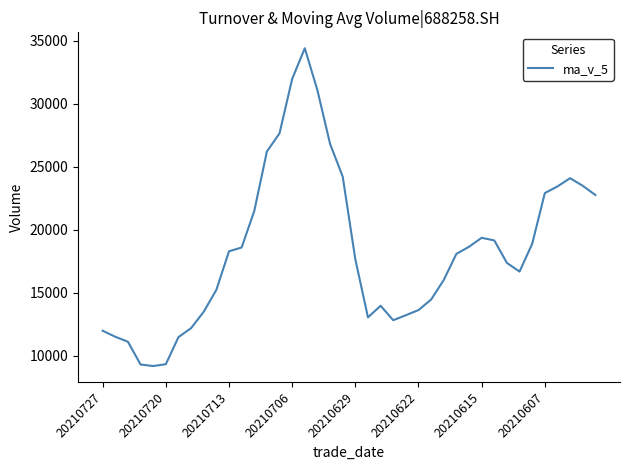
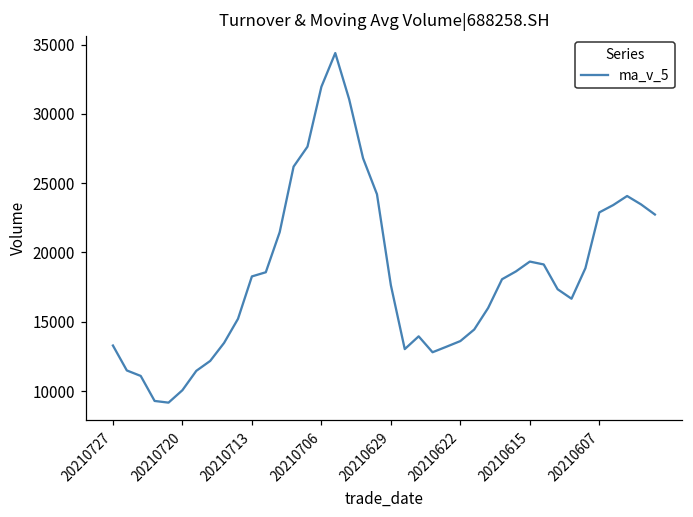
  {
-   "20210727": 12000,
-   "20210720": 9300,
+   "20210727": 13300,
+   "20210720": 10100,
    "20210713": 18300,
    "20210706": 32000,
    "20210629": 17600,
    "20210622": 13600,
    "20210615": 19300,
    "20210607": 22900
  }
